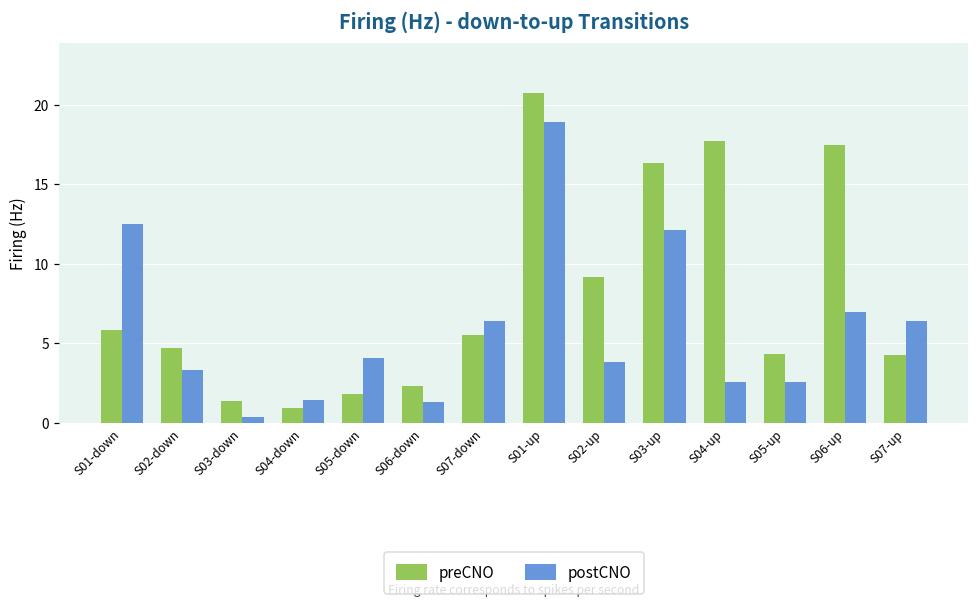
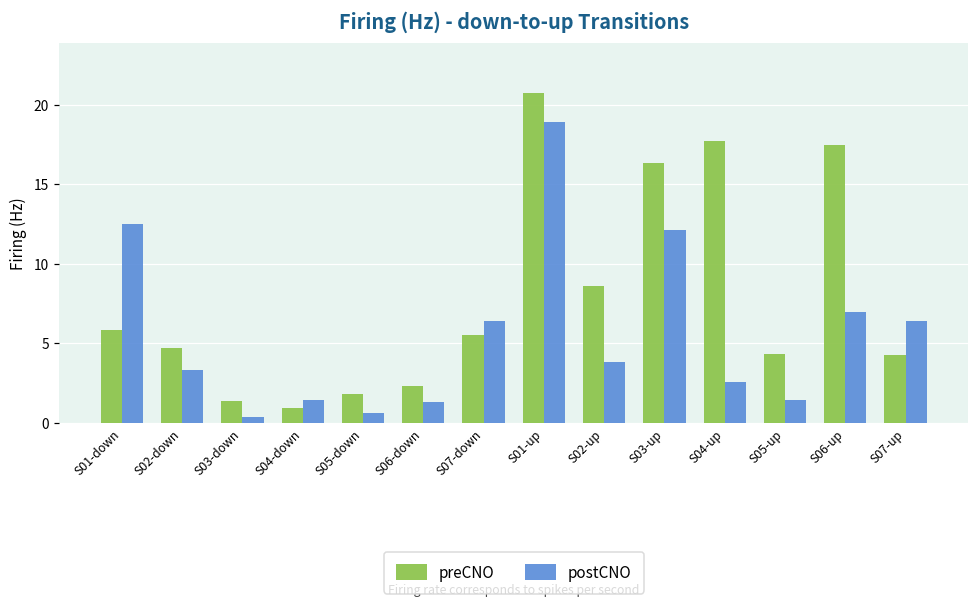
  {
    "preCNO": {
      "S01-down": 5.9,
      "S02-down": 4.7,
      "S03-down": 1.4,
      "S04-down": 0.9,
      "S05-down": 1.8,
      "S06-down": 2.3,
      "S07-down": 5.5,
      "S01-up": 20.8,
-     "S02-up": 9.2,
+     "S02-up": 8.6,
      "S03-up": 16.3,
      "S04-up": 17.7,
      "S05-up": 4.3,
      "S06-up": 17.5,
      "S07-up": 4.3
    },
    "postCNO": {
      "S01-down": 12.5,
      "S02-down": 3.3,
      "S03-down": 0.4,
      "S04-down": 1.5,
-     "S05-down": 4.1,
+     "S05-down": 0.7,
      "S06-down": 1.3,
      "S07-down": 6.4,
      "S01-up": 18.9,
      "S02-up": 3.8,
      "S03-up": 12.1,
      "S04-up": 2.6,
-     "S05-up": 2.6,
+     "S05-up": 1.4,
      "S06-up": 7.0,
      "S07-up": 6.4
    }
  }
